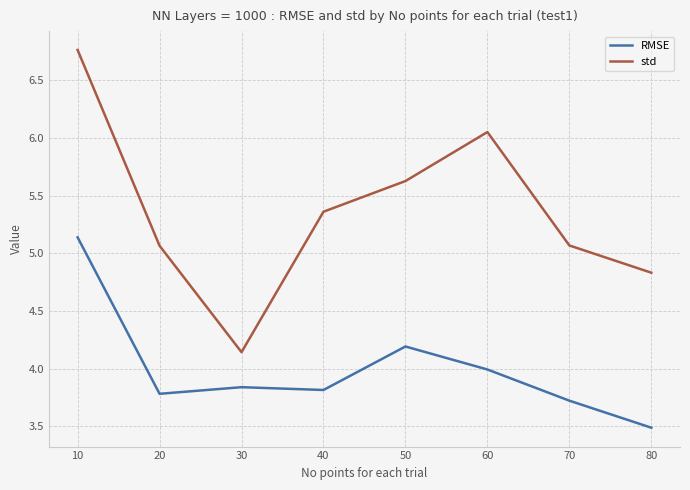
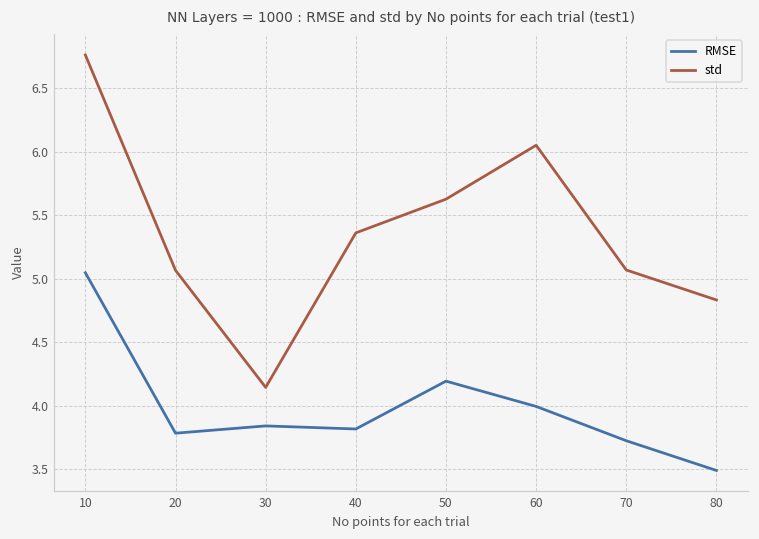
  {
    "RMSE": {
-     "10": 5.14,
+     "10": 5.05,
      "20": 3.78,
      "30": 3.84,
      "40": 3.82,
      "50": 4.19,
      "60": 3.99,
      "70": 3.72,
      "80": 3.49
    },
    "std": {
      "10": 6.76,
      "20": 5.07,
      "30": 4.14,
      "40": 5.36,
      "50": 5.63,
      "60": 6.05,
      "70": 5.07,
      "80": 4.83
    }
  }
